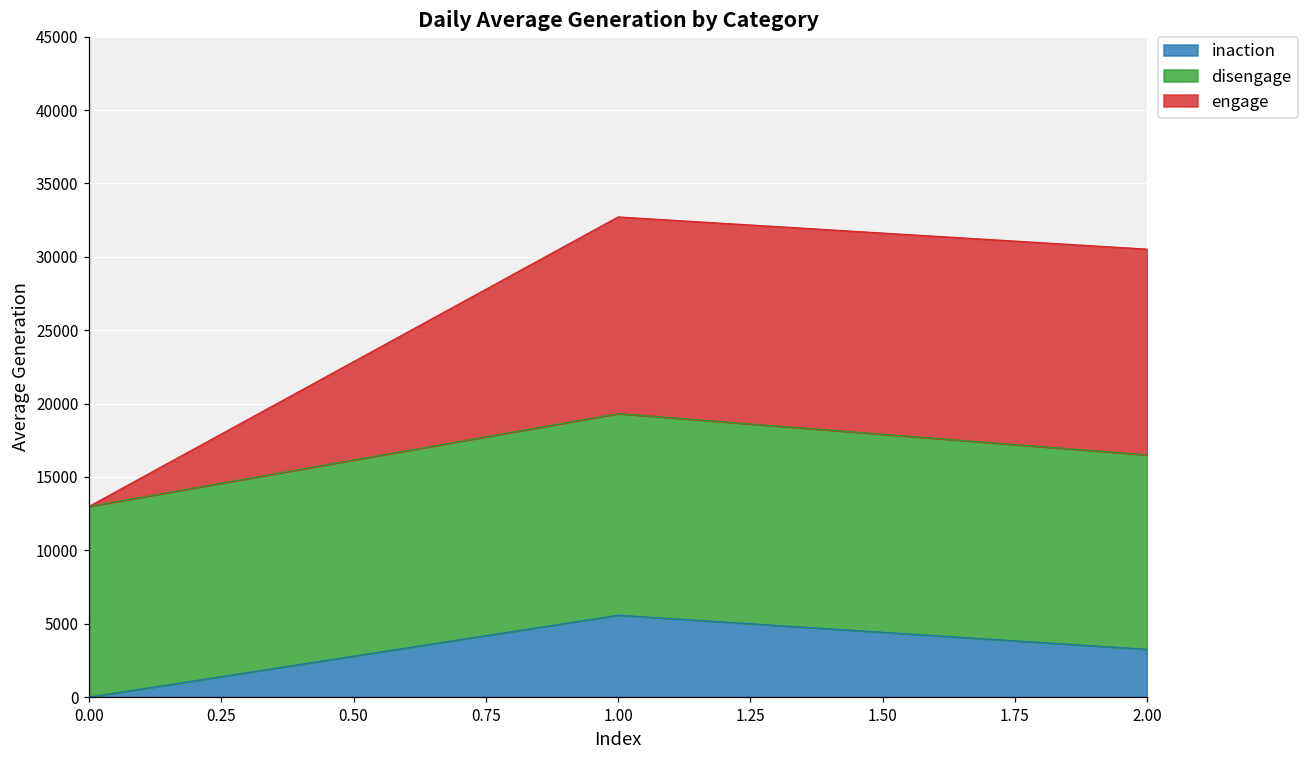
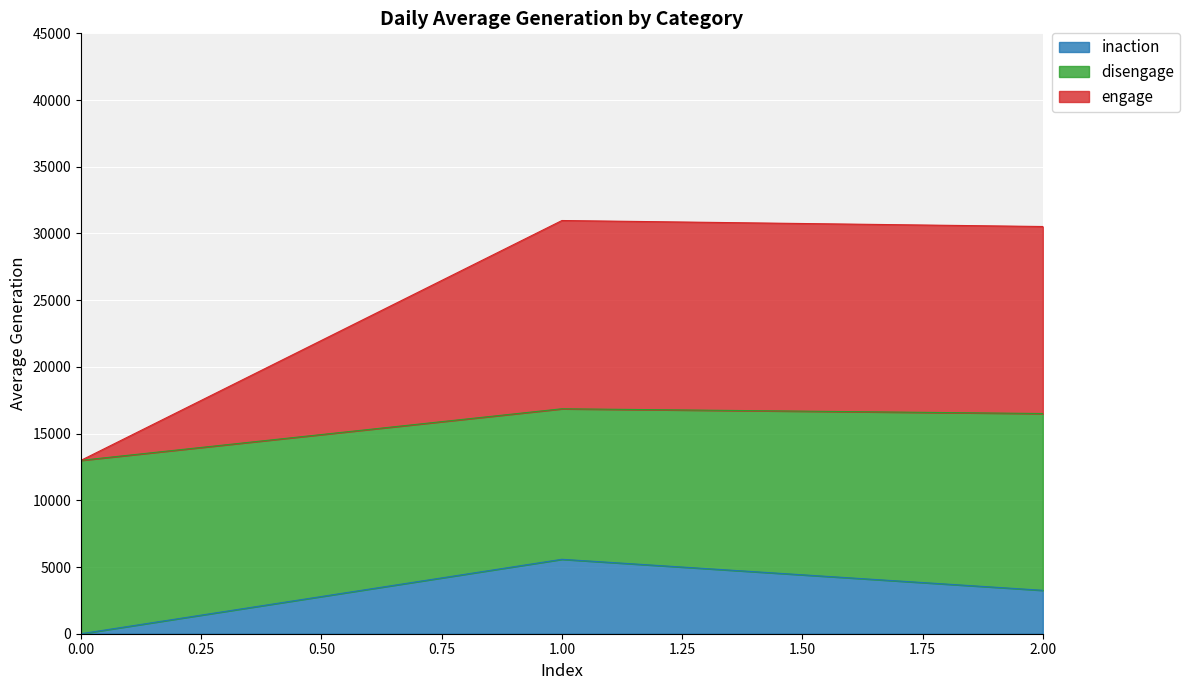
  {
    "inaction": {
      "0.00": 0,
      "1.00": 5600,
      "2.00": 3300
    },
    "disengage": {
-     "1.00": 13700,
+     "1.00": 11300,
      "2.00": 13200
    },
    "engage": {
-     "1.00": 13400,
+     "1.00": 14100,
      "2.00": 14000
    }
  }
